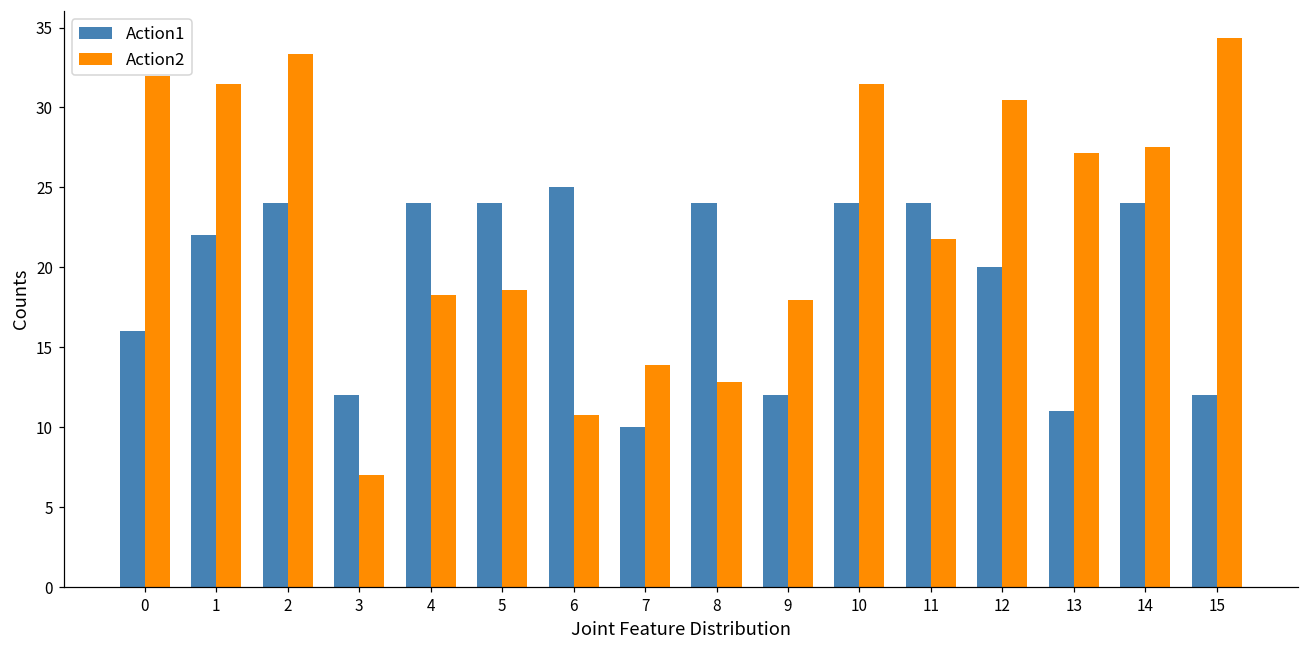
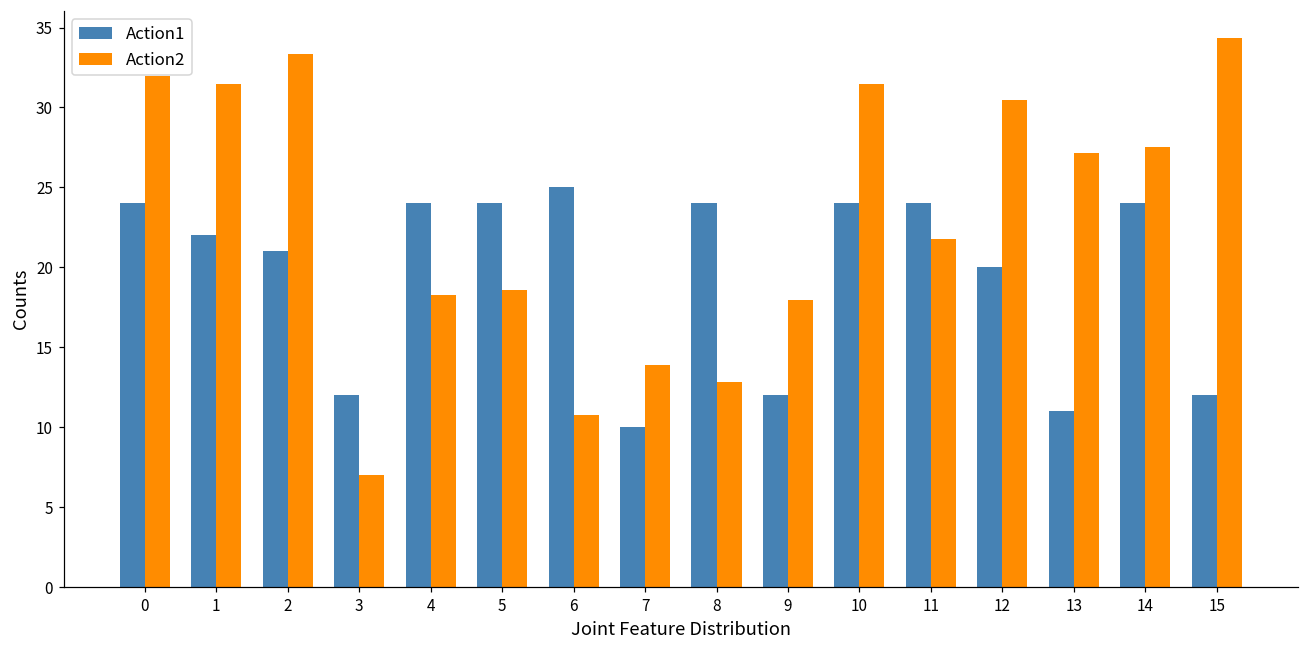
  {
    "Action1": {
-     "0": 16,
+     "0": 24,
      "1": 22,
-     "2": 24,
+     "2": 21,
      "3": 12,
      "4": 24,
      "5": 24,
      "6": 25,
      "7": 10,
      "8": 24,
      "9": 12,
      "10": 24,
      "11": 24,
      "12": 20,
      "13": 11,
      "14": 24,
      "15": 12
    },
    "Action2": {
      "0": 32,
      "1": 31.5,
      "2": 33.4,
      "3": 7,
      "4": 18.3,
      "5": 18.6,
      "6": 10.8,
      "7": 14,
      "8": 12.8,
      "9": 18,
      "10": 31.5,
      "11": 21.8,
      "12": 30.5,
      "13": 27.2,
      "14": 27.5,
      "15": 34.3
    }
  }
